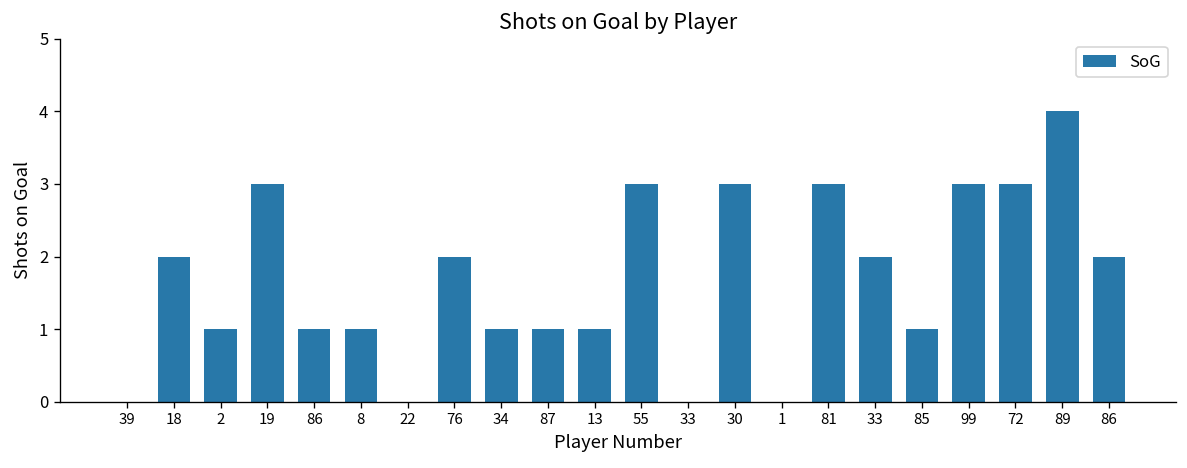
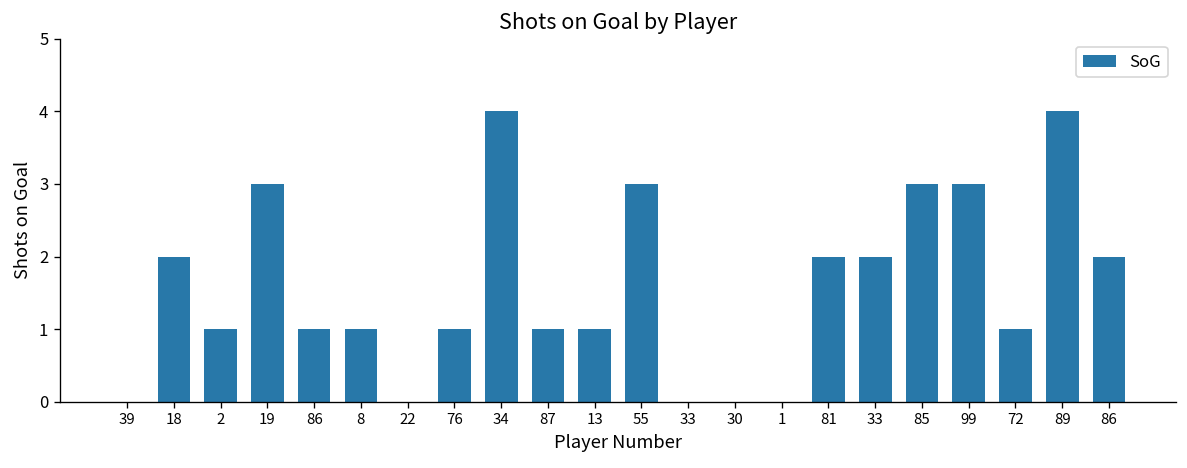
  {
    "39": 0,
    "18": 2,
    "2": 1,
    "19": 3,
    "8": 1,
    "22": 0,
-   "76": 2,
-   "34": 1,
+   "76": 1,
+   "34": 4,
    "87": 1,
    "13": 1,
    "55": 3,
-   "30": 3,
+   "30": 0,
    "1": 0,
-   "81": 3,
-   "85": 1,
+   "81": 2,
+   "85": 3,
    "99": 3,
-   "72": 3,
+   "72": 1,
    "89": 4
  }
